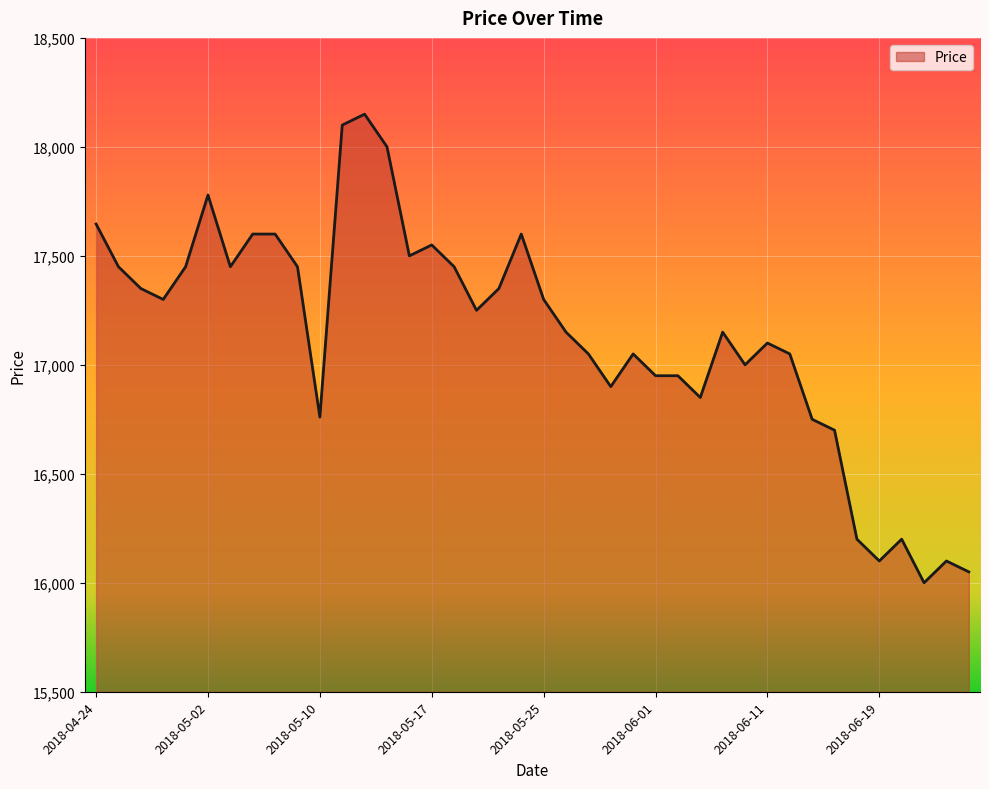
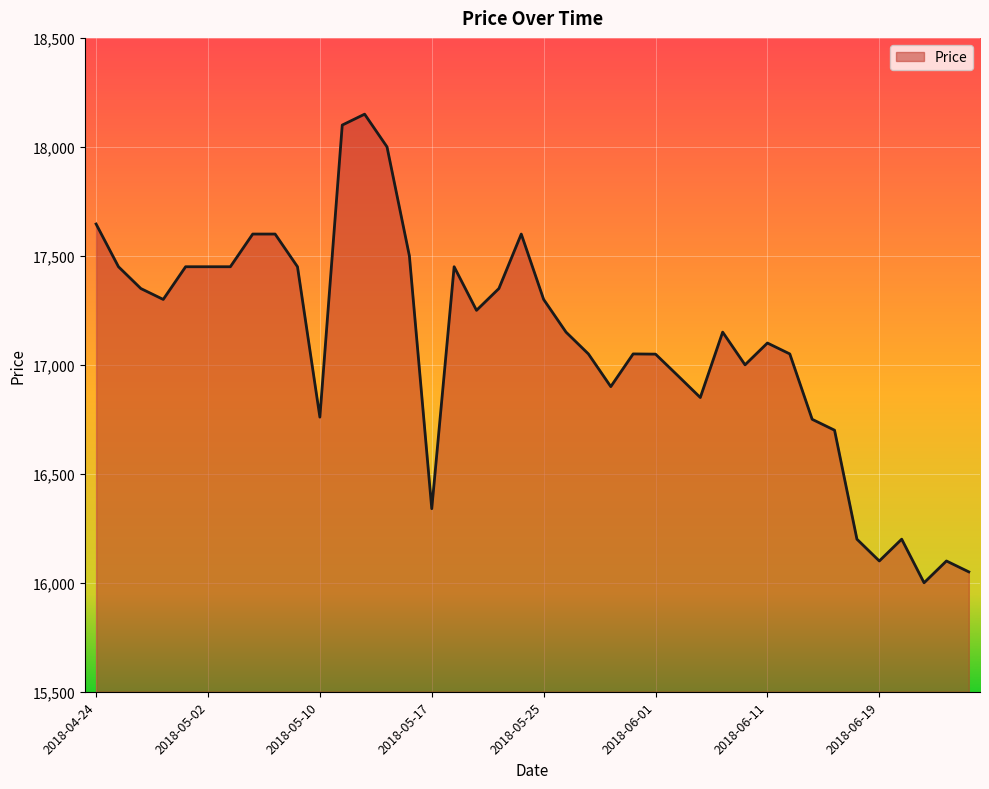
  {
    "2018-04-24": "17,650",
-   "2018-05-02": "17,780",
+   "2018-05-02": "17,450",
    "2018-05-10": "16,760",
-   "2018-05-17": "17,550",
+   "2018-05-17": "16,340",
    "2018-05-25": "17,300",
-   "2018-06-01": "16,950",
+   "2018-06-01": "17,050",
    "2018-06-11": "17,100",
    "2018-06-19": "16,100"
  }
